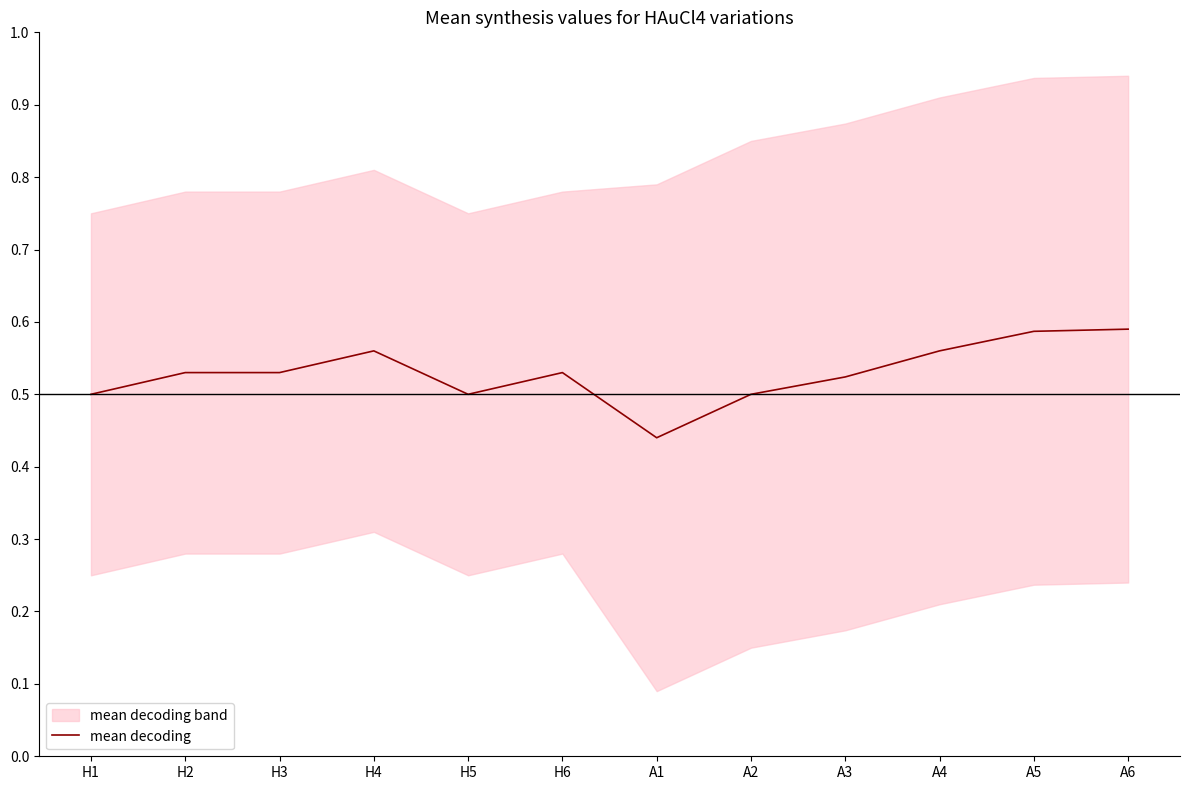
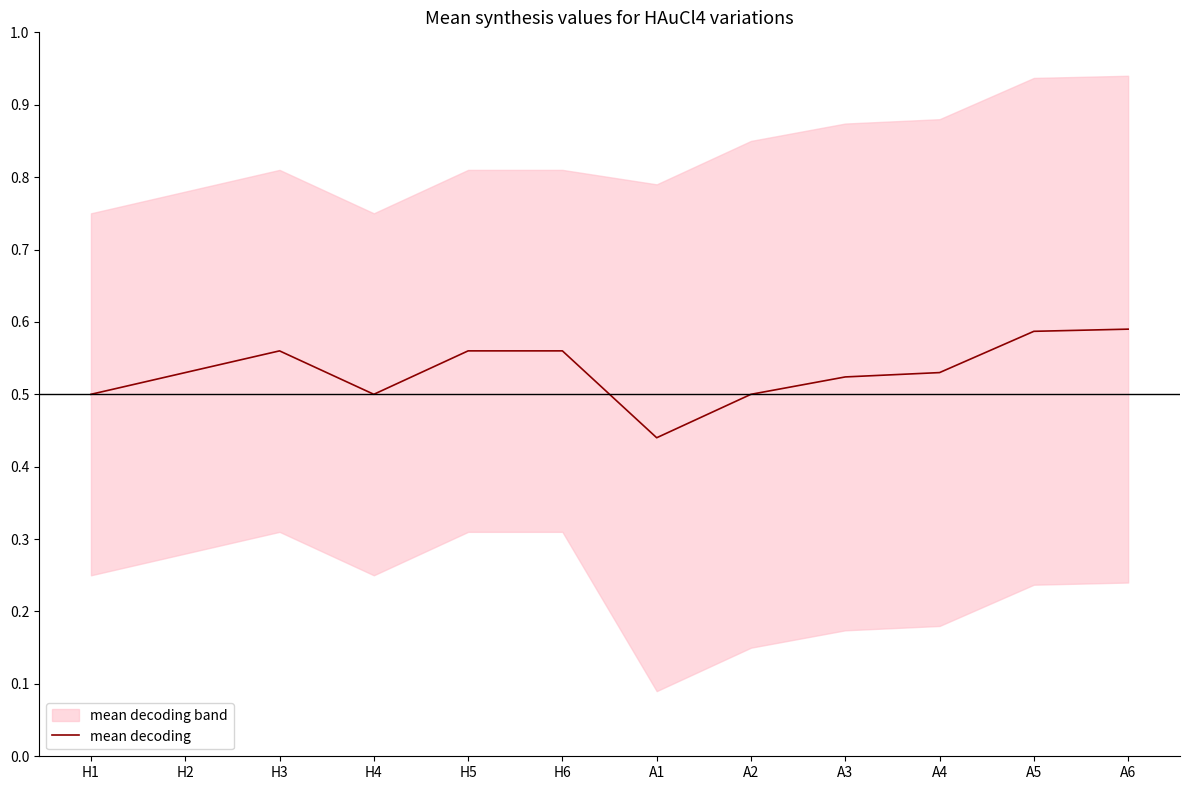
  {
    "mean decoding": {
      "H1": 0.50,
      "H2": 0.53,
-     "H3": 0.53,
-     "H4": 0.56,
-     "H5": 0.50,
-     "H6": 0.53,
+     "H3": 0.56,
+     "H4": 0.50,
+     "H5": 0.56,
+     "H6": 0.56,
      "A1": 0.44,
      "A2": 0.50,
      "A3": 0.52,
-     "A4": 0.56,
+     "A4": 0.53,
      "A5": 0.59,
      "A6": 0.59
    }
  }
